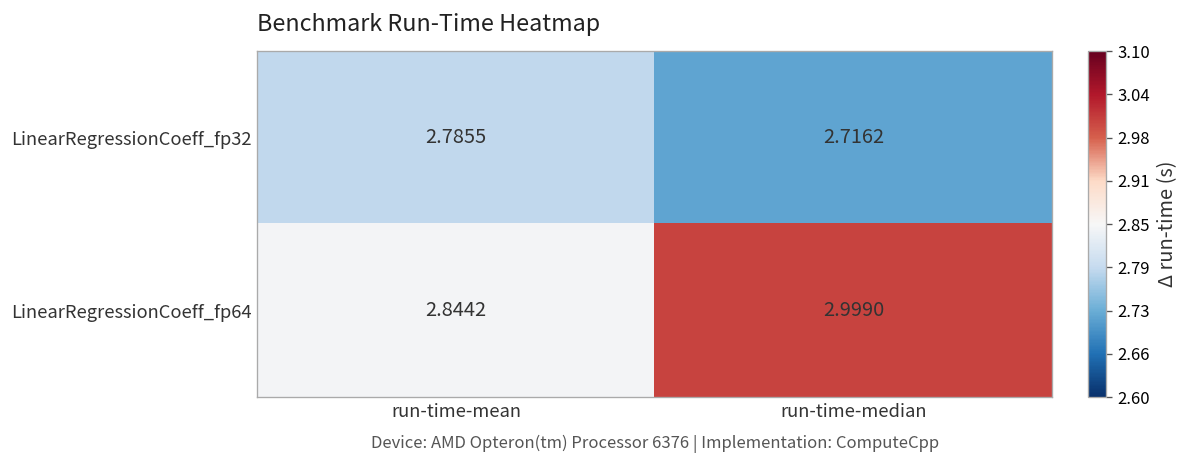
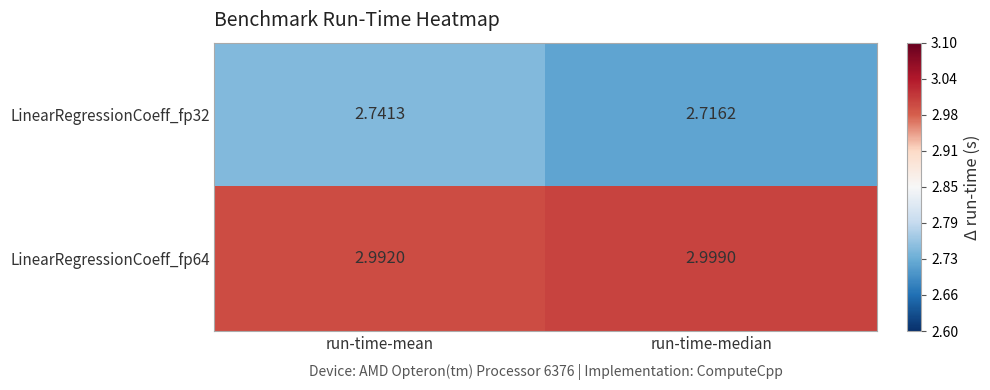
  {
    "LinearRegressionCoeff_fp32": {
-     "run-time-mean": 2.7855,
+     "run-time-mean": 2.7413,
      "run-time-median": 2.7162
    },
    "LinearRegressionCoeff_fp64": {
-     "run-time-mean": 2.8442,
+     "run-time-mean": 2.9920,
      "run-time-median": 2.9990
    }
  }
